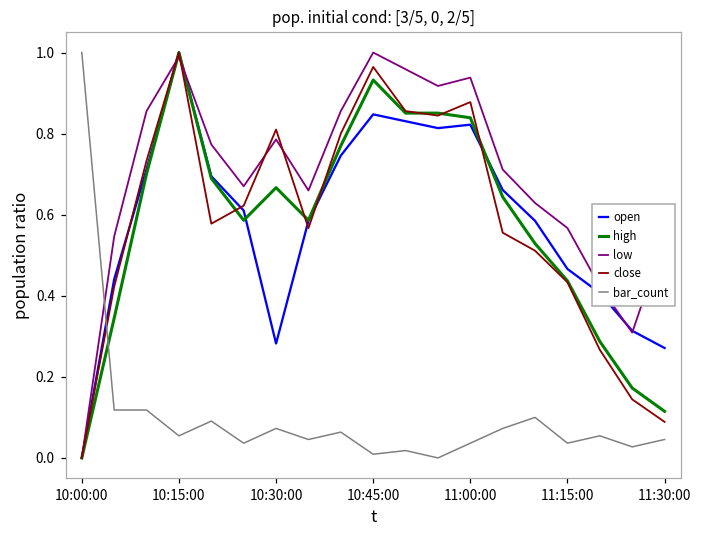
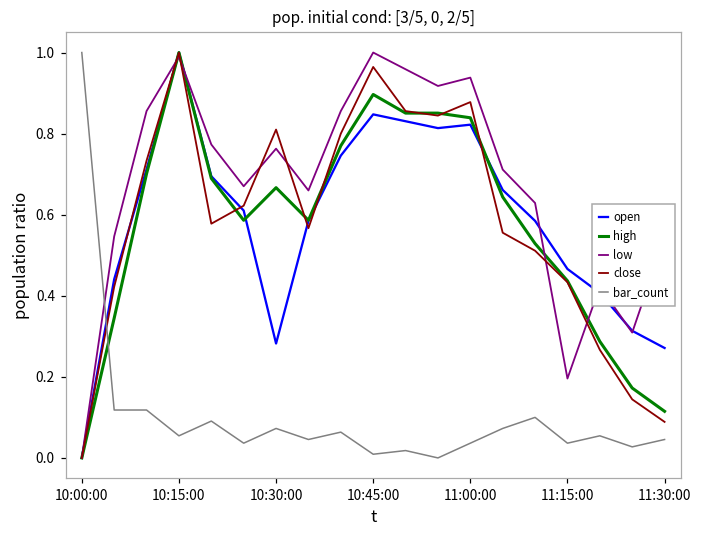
  {
    "open": {
      "10:30:00": 0.28,
      "10:45:00": 0.85,
      "11:00:00": 0.82,
      "11:15:00": 0.47,
      "11:30:00": 0.27
    },
    "high": {
      "10:30:00": 0.67,
-     "10:45:00": 0.93,
+     "10:45:00": 0.90,
      "11:00:00": 0.84,
      "11:30:00": 0.11
    },
    "low": {
      "10:15:00": 0.99,
-     "10:30:00": 0.79,
+     "10:30:00": 0.76,
      "10:45:00": 1.00,
      "11:00:00": 0.94,
-     "11:15:00": 0.57
+     "11:15:00": 0.20
    },
    "close": {
      "10:30:00": 0.81,
      "10:45:00": 0.96,
      "11:00:00": 0.88,
      "11:30:00": 0.09
    },
    "bar_count": {
      "10:00:00": 1.00,
      "10:15:00": 0.05,
      "10:30:00": 0.07,
      "10:45:00": 0.01,
      "11:00:00": 0.04,
      "11:15:00": 0.04,
      "11:30:00": 0.05
    }
  }
